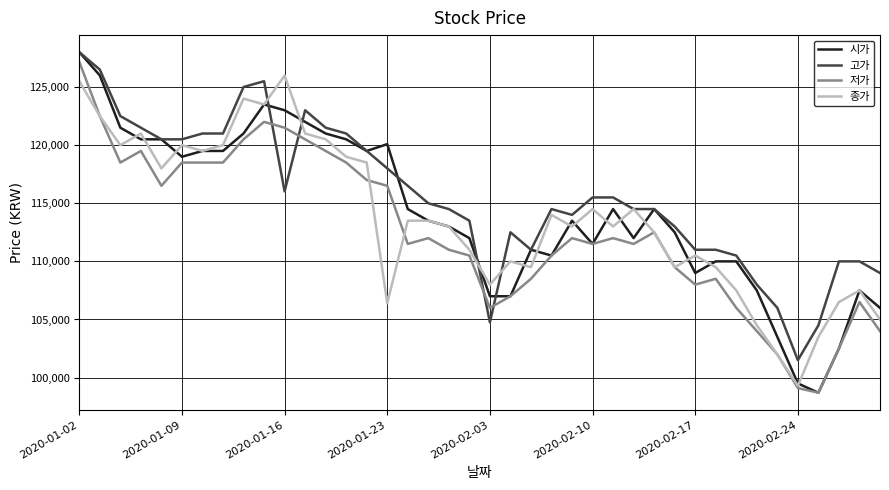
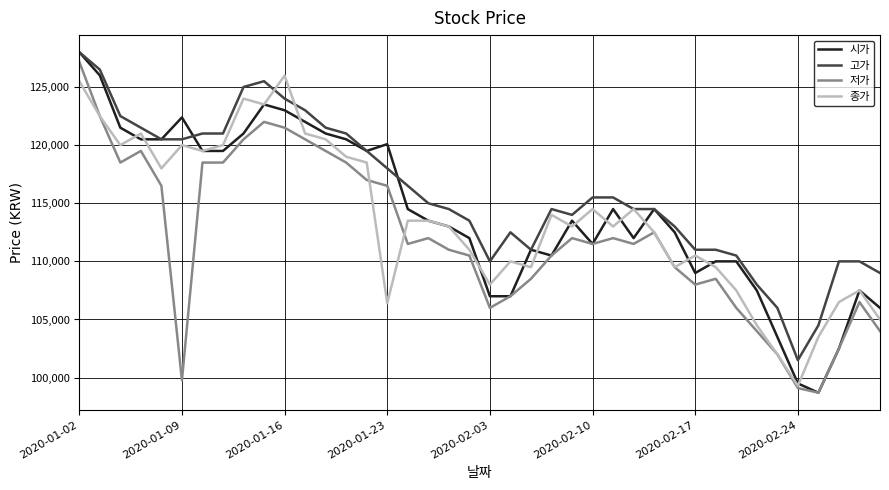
  {
    "시가": {
-     "2020-01-09": "119,000",
+     "2020-01-09": "122,400",
      "2020-01-16": "123,000",
      "2020-01-23": "120,100",
      "2020-02-03": "107,000",
      "2020-02-17": "109,000"
    },
    "고가": {
      "2020-01-09": "120,500",
-     "2020-01-16": "116,000",
+     "2020-01-16": "124,000",
      "2020-01-23": "118,000",
-     "2020-02-03": "104,800",
+     "2020-02-03": "110,000",
      "2020-02-10": "115,500",
      "2020-02-17": "111,000",
      "2020-02-24": "101,500"
    },
    "저가": {
      "2020-01-02": "127,200",
-     "2020-01-09": "118,500",
+     "2020-01-09": "99,800",
      "2020-01-16": "121,500",
      "2020-01-23": "116,500",
      "2020-02-03": "106,000",
      "2020-02-17": "108,000"
    },
    "종가": {
      "2020-01-02": "125,500",
      "2020-01-09": "120,000",
      "2020-01-16": "126,000",
      "2020-01-23": "106,400",
      "2020-02-03": "108,000",
      "2020-02-10": "114,500",
      "2020-02-17": "110,500"
    }
  }
